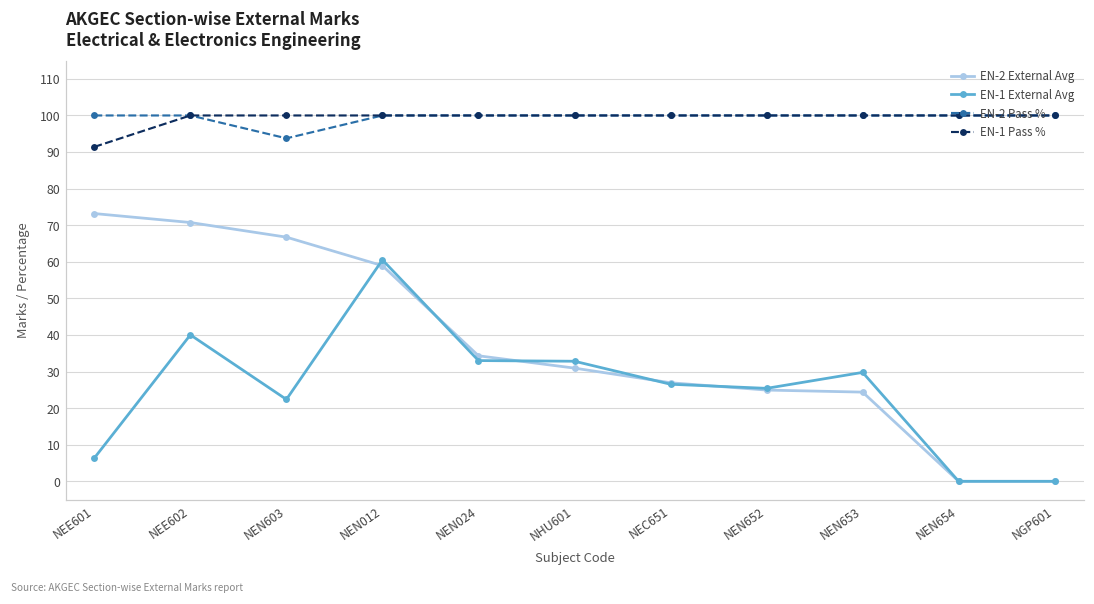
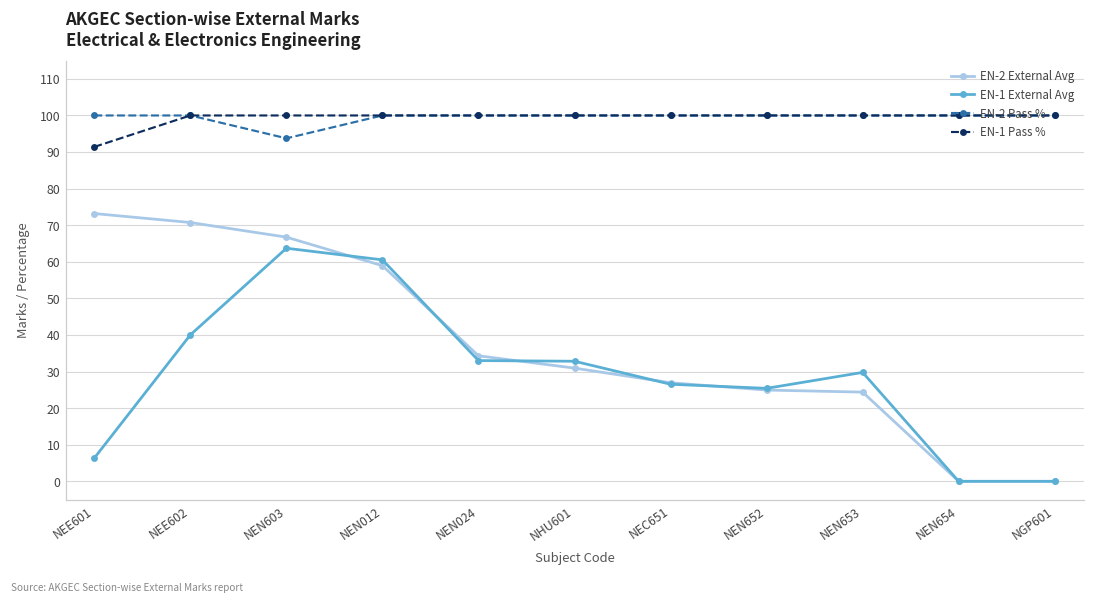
  {
    "EN-2 External Avg": {
      "NEE601": 73,
      "NEE602": 71,
      "NEN603": 67,
      "NEN012": 59,
      "NEN024": 34,
      "NHU601": 31,
      "NEN653": 24
    },
    "EN-1 External Avg": {
      "NEE601": 6,
      "NEE602": 40,
-     "NEN603": 22,
+     "NEN603": 64,
      "NEN012": 61,
      "NEN024": 33,
      "NHU601": 33,
      "NEN653": 30
    },
    "EN-2 Pass %": {
      "NEE601": 100,
      "NEN603": 94
    },
    "EN-1 Pass %": {
      "NEE601": 91,
      "NEN603": 100
    }
  }
